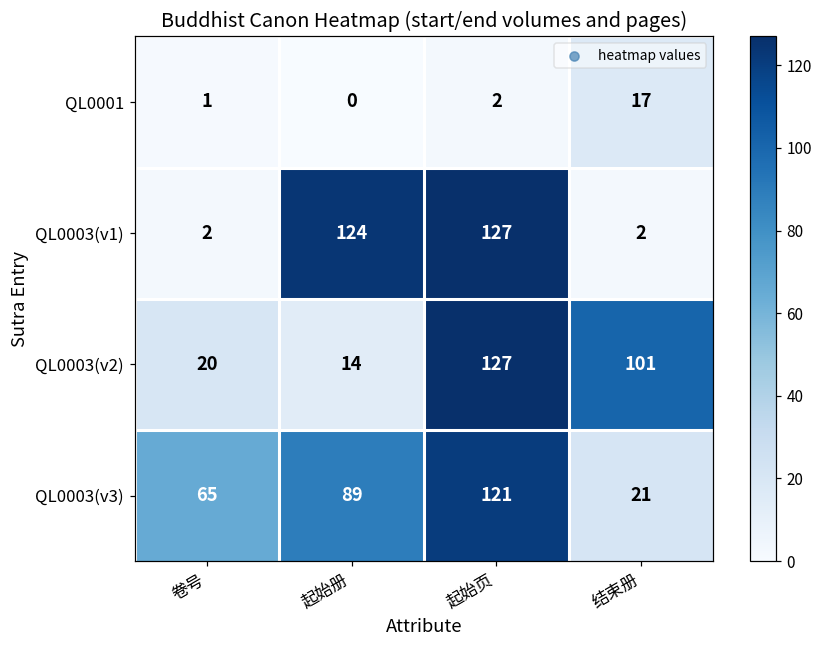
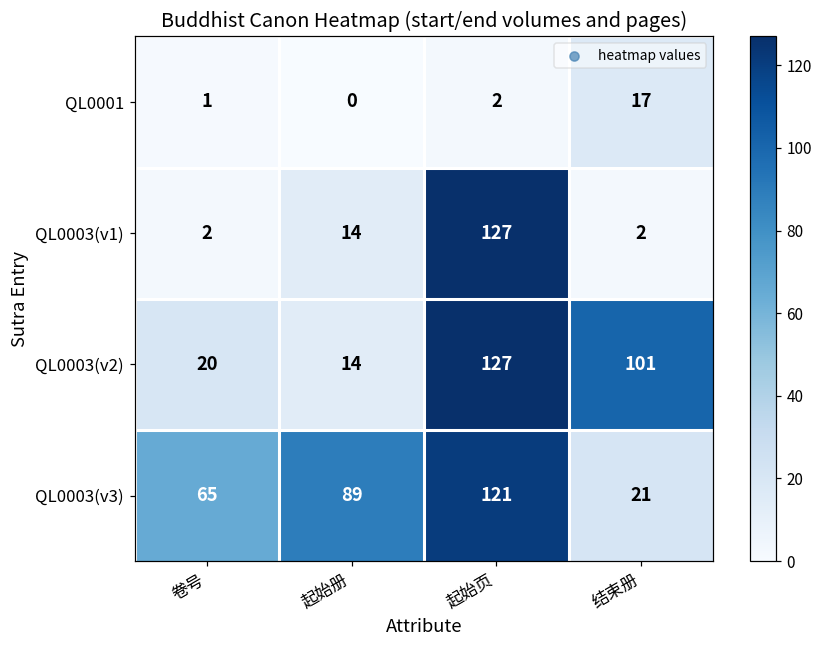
  {
    "QL0001": {
      "卷号": 1,
      "起始册": 0,
      "起始页": 2,
      "结束册": 17
    },
    "QL0003(v1)": {
      "卷号": 2,
-     "起始册": 124,
+     "起始册": 14,
      "起始页": 127,
      "结束册": 2
    },
    "QL0003(v2)": {
      "卷号": 20,
      "起始册": 14,
      "起始页": 127,
      "结束册": 101
    },
    "QL0003(v3)": {
      "卷号": 65,
      "起始册": 89,
      "起始页": 121,
      "结束册": 21
    }
  }
